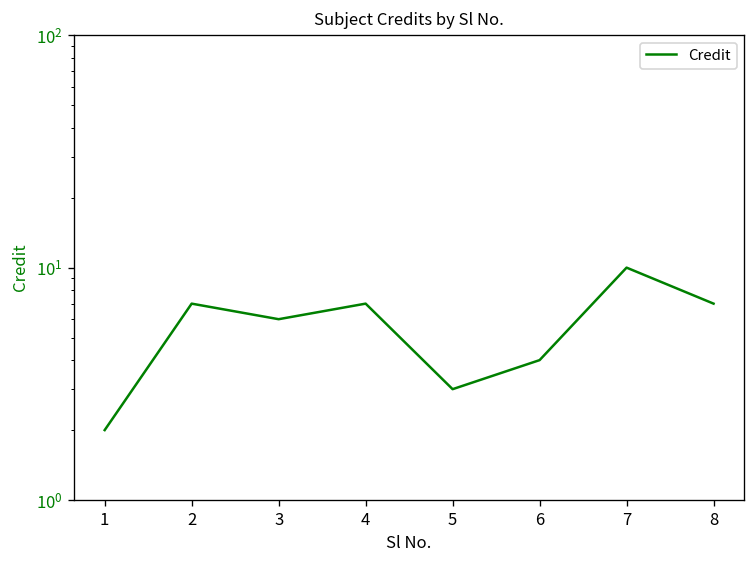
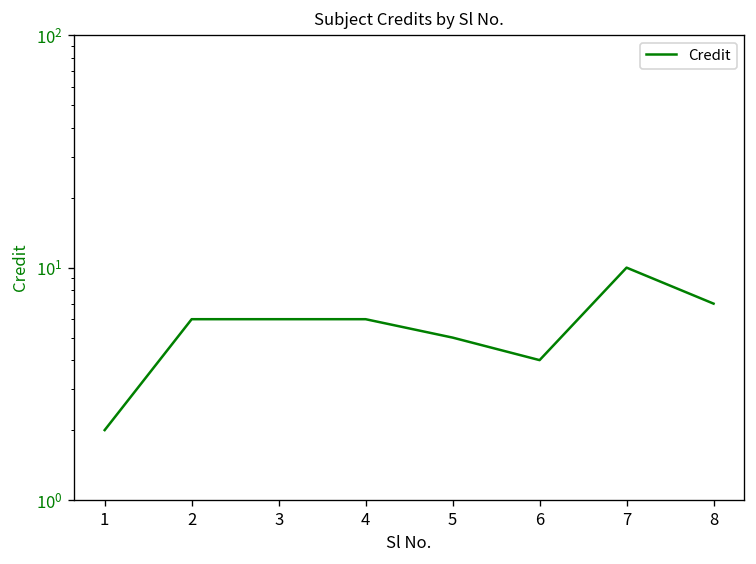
  {
    "1": 2,
-   "2": 7,
+   "2": 6,
    "3": 6,
-   "4": 7,
-   "5": 3,
+   "4": 6,
+   "5": 5,
    "6": 4,
    "7": 10,
    "8": 7
  }
